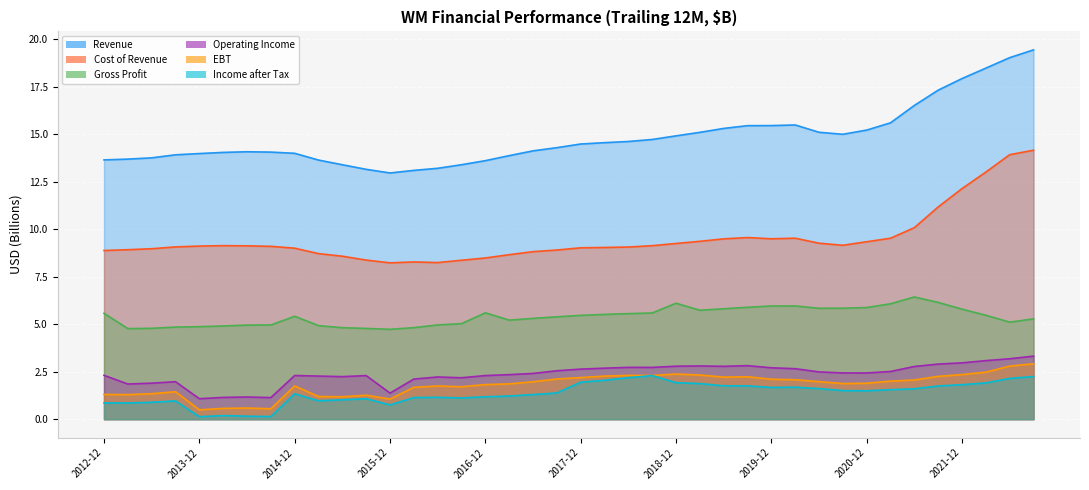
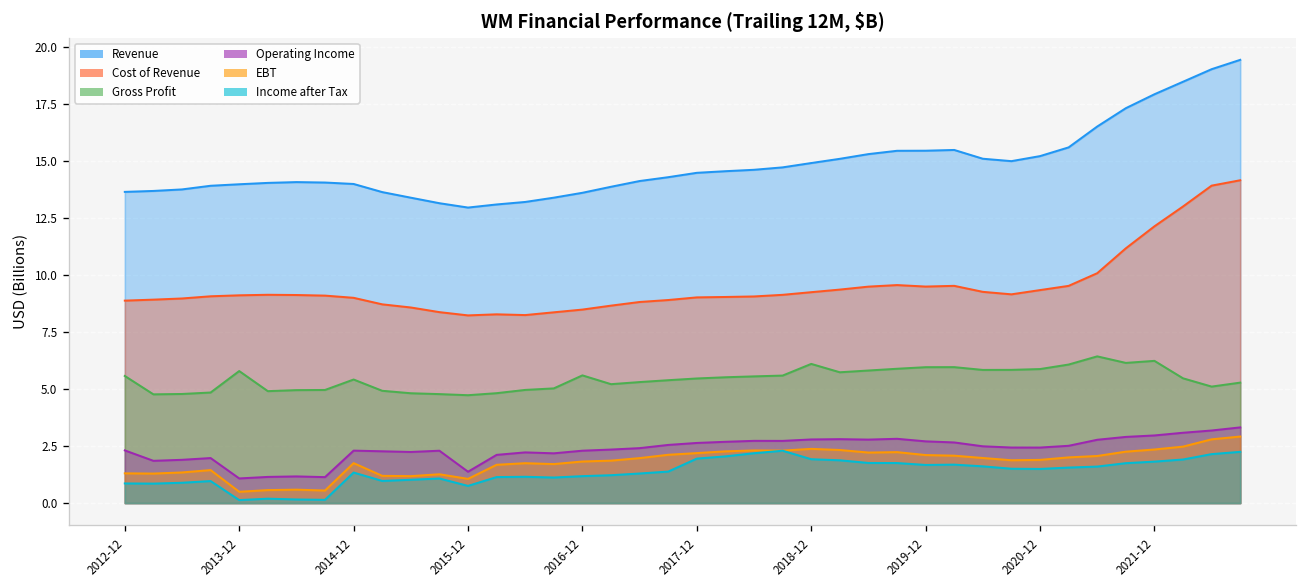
  {
    "Gross Profit": {
      "2012-12": 5.6,
-     "2013-12": 4.9,
+     "2013-12": 5.8,
      "2014-12": 5.4,
      "2015-12": 4.7,
      "2016-12": 5.6,
      "2017-12": 5.5,
      "2018-12": 6.1,
      "2019-12": 6.0,
      "2020-12": 5.9,
-     "2021-12": 5.8
+     "2021-12": 6.2
    },
    "Operating Income": {
      "2012-12": 2.3,
      "2013-12": 1.1,
      "2014-12": 2.3,
      "2015-12": 1.4,
      "2016-12": 2.3,
      "2017-12": 2.6,
      "2018-12": 2.8,
      "2019-12": 2.7,
      "2020-12": 2.4,
      "2021-12": 3.0
    }
  }
